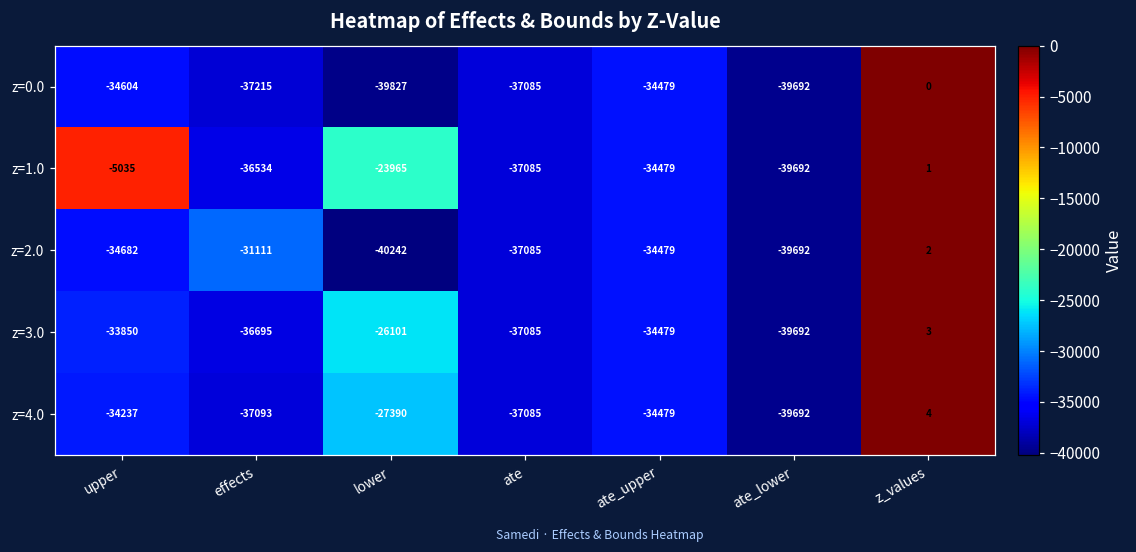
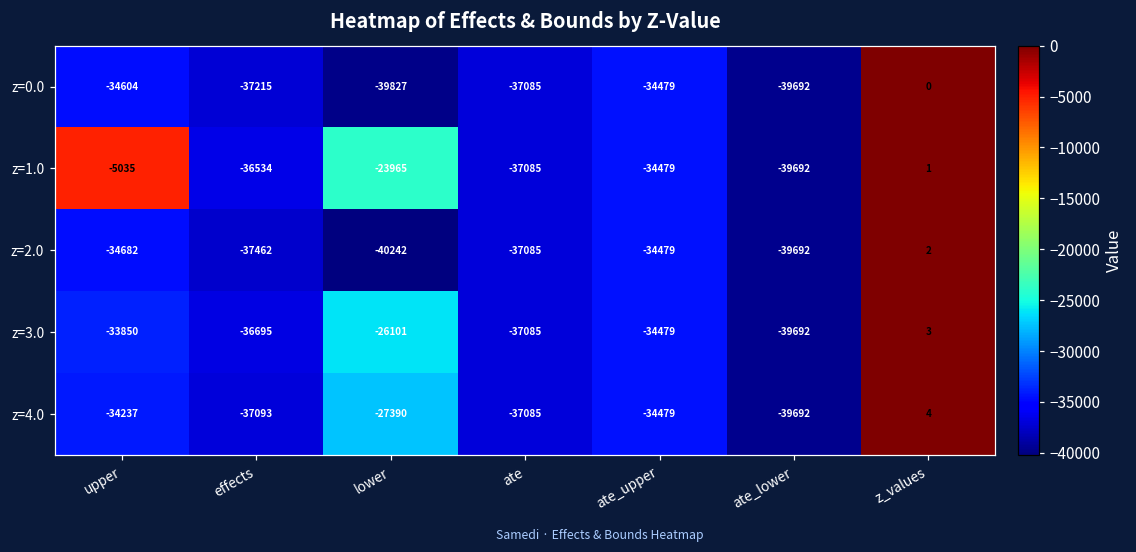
  {
    "z=0.0": {
      "upper": -34604,
      "effects": -37215,
      "lower": -39827,
      "ate": -37085,
      "ate_upper": -34479,
      "ate_lower": -39692,
      "z_values": 0
    },
    "z=1.0": {
      "upper": -5035,
      "effects": -36534,
      "lower": -23965,
      "ate": -37085,
      "ate_upper": -34479,
      "ate_lower": -39692,
      "z_values": 1
    },
    "z=2.0": {
      "upper": -34682,
-     "effects": -31111,
+     "effects": -37462,
      "lower": -40242,
      "ate": -37085,
      "ate_upper": -34479,
      "ate_lower": -39692,
      "z_values": 2
    },
    "z=3.0": {
      "upper": -33850,
      "effects": -36695,
      "lower": -26101,
      "ate": -37085,
      "ate_upper": -34479,
      "ate_lower": -39692,
      "z_values": 3
    },
    "z=4.0": {
      "upper": -34237,
      "effects": -37093,
      "lower": -27390,
      "ate": -37085,
      "ate_upper": -34479,
      "ate_lower": -39692,
      "z_values": 4
    }
  }
